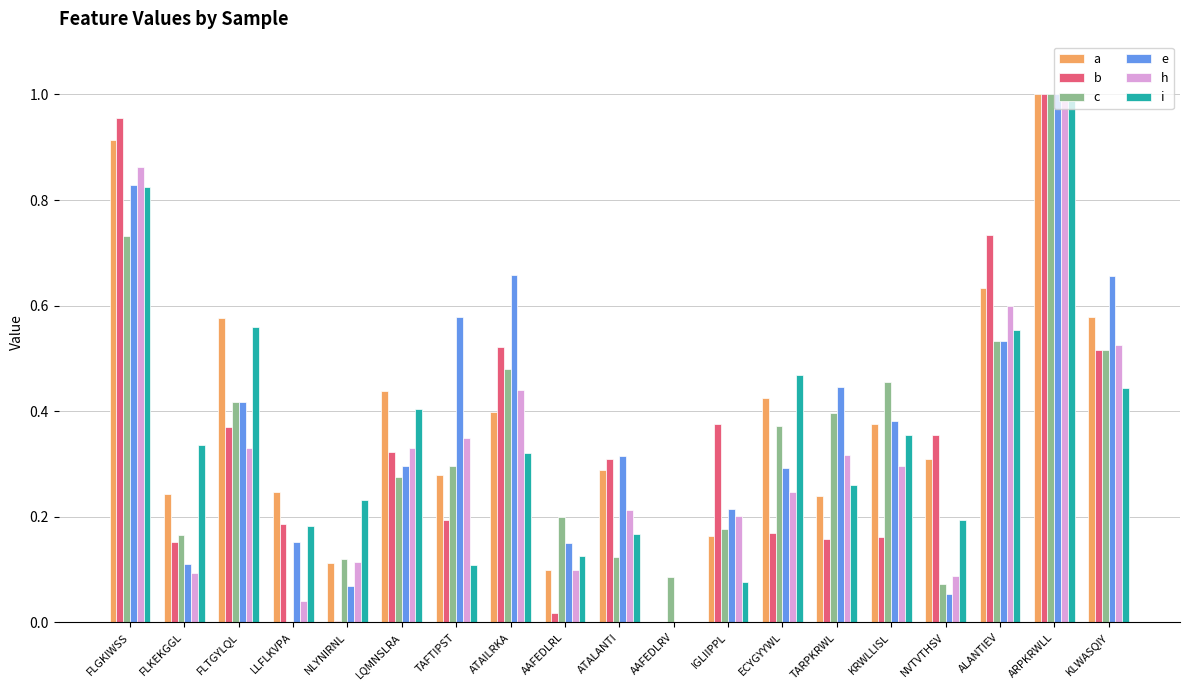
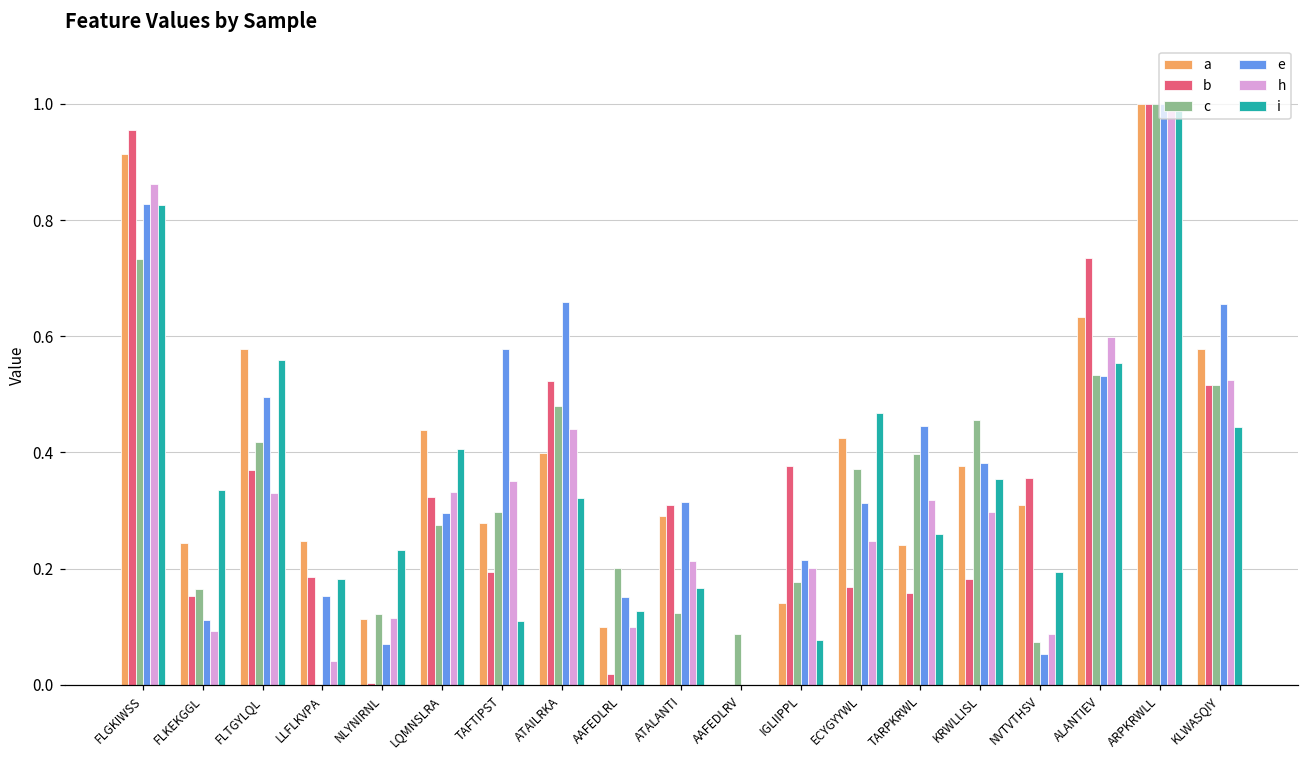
  {
    "a": {
      "FLGKIWSS": 0.91,
      "FLKEKGGL": 0.24,
      "FLTGYLQL": 0.58,
      "LLFLKVPA": 0.25,
      "NLYNIRNL": 0.11,
      "LQMNSLRA": 0.44,
      "TAFTIPST": 0.28,
      "ATAILRKA": 0.40,
      "AAFEDLRL": 0.10,
      "ATALANTI": 0.29,
      "AAFEDLRV": 0.00,
-     "IGLIIPPL": 0.16,
+     "IGLIIPPL": 0.14,
      "ECYGYYWL": 0.42,
      "TARPKRWL": 0.24,
      "KRWLLISL": 0.38,
      "NVTVTHSV": 0.31,
      "ALANTIEV": 0.63,
      "ARPKRWLL": 1.00,
      "KLWASQIY": 0.58
    },
    "b": {
      "FLGKIWSS": 0.95,
      "FLKEKGGL": 0.15,
      "FLTGYLQL": 0.37,
      "LLFLKVPA": 0.19,
      "LQMNSLRA": 0.32,
      "TAFTIPST": 0.19,
      "ATAILRKA": 0.52,
      "AAFEDLRL": 0.02,
      "ATALANTI": 0.31,
      "AAFEDLRV": 0.00,
      "IGLIIPPL": 0.38,
      "ECYGYYWL": 0.17,
      "TARPKRWL": 0.16,
-     "KRWLLISL": 0.16,
+     "KRWLLISL": 0.18,
      "NVTVTHSV": 0.36,
      "ALANTIEV": 0.73,
      "ARPKRWLL": 1.00,
      "KLWASQIY": 0.52
    },
    "c": {
      "FLGKIWSS": 0.73,
      "FLKEKGGL": 0.16,
      "FLTGYLQL": 0.42,
      "LLFLKVPA": 0.00,
      "NLYNIRNL": 0.12,
      "LQMNSLRA": 0.28,
      "TAFTIPST": 0.30,
      "ATAILRKA": 0.48,
      "AAFEDLRL": 0.20,
      "ATALANTI": 0.12,
      "AAFEDLRV": 0.09,
      "IGLIIPPL": 0.18,
      "ECYGYYWL": 0.37,
      "TARPKRWL": 0.40,
      "KRWLLISL": 0.46,
      "NVTVTHSV": 0.07,
      "ALANTIEV": 0.53,
      "ARPKRWLL": 1.00,
      "KLWASQIY": 0.52
    },
    "e": {
      "FLGKIWSS": 0.83,
      "FLKEKGGL": 0.11,
-     "FLTGYLQL": 0.42,
+     "FLTGYLQL": 0.50,
      "LLFLKVPA": 0.15,
      "NLYNIRNL": 0.07,
      "LQMNSLRA": 0.30,
      "TAFTIPST": 0.58,
      "ATAILRKA": 0.66,
      "AAFEDLRL": 0.15,
      "ATALANTI": 0.32,
      "AAFEDLRV": 0.00,
      "IGLIIPPL": 0.21,
-     "ECYGYYWL": 0.29,
+     "ECYGYYWL": 0.31,
      "TARPKRWL": 0.45,
      "KRWLLISL": 0.38,
      "NVTVTHSV": 0.05,
      "ALANTIEV": 0.53,
      "KLWASQIY": 0.66
    },
    "h": {
      "FLGKIWSS": 0.86,
      "FLKEKGGL": 0.09,
      "FLTGYLQL": 0.33,
      "LLFLKVPA": 0.04,
      "NLYNIRNL": 0.11,
      "LQMNSLRA": 0.33,
      "TAFTIPST": 0.35,
      "ATAILRKA": 0.44,
      "AAFEDLRL": 0.10,
      "ATALANTI": 0.21,
      "AAFEDLRV": 0.00,
      "IGLIIPPL": 0.20,
      "ECYGYYWL": 0.25,
      "TARPKRWL": 0.32,
      "KRWLLISL": 0.30,
      "NVTVTHSV": 0.09,
      "ALANTIEV": 0.60,
      "KLWASQIY": 0.52
    },
    "i": {
      "FLGKIWSS": 0.83,
      "FLKEKGGL": 0.34,
      "FLTGYLQL": 0.56,
      "LLFLKVPA": 0.18,
      "NLYNIRNL": 0.23,
      "LQMNSLRA": 0.41,
      "TAFTIPST": 0.11,
      "ATAILRKA": 0.32,
      "AAFEDLRL": 0.13,
      "ATALANTI": 0.17,
      "AAFEDLRV": 0.00,
      "IGLIIPPL": 0.08,
      "ECYGYYWL": 0.47,
      "TARPKRWL": 0.26,
      "KRWLLISL": 0.35,
      "NVTVTHSV": 0.19,
      "ALANTIEV": 0.55,
      "KLWASQIY": 0.44
    }
  }
